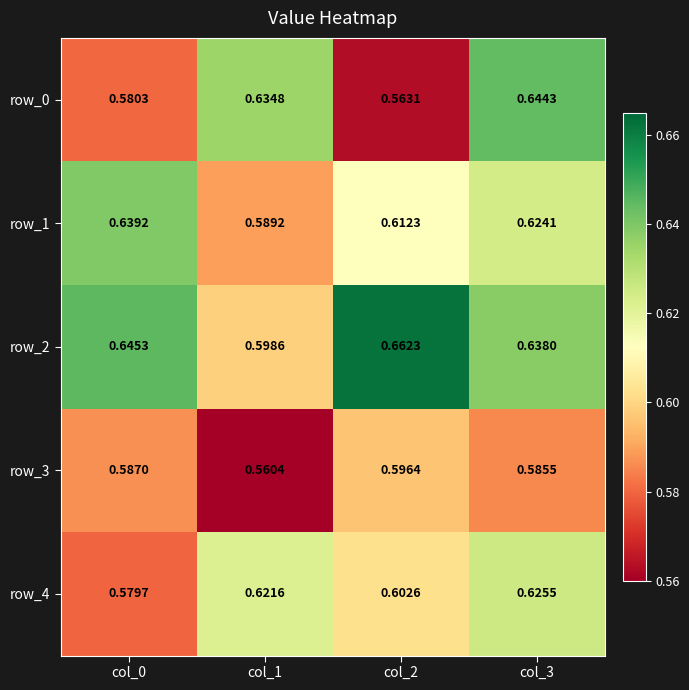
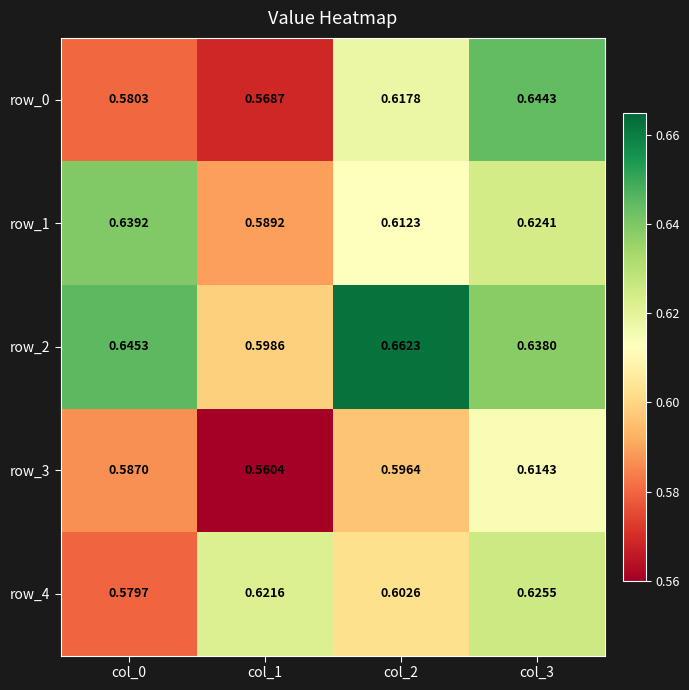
  {
    "row_0": {
      "col_0": 0.5803,
-     "col_1": 0.6348,
-     "col_2": 0.5631,
+     "col_1": 0.5687,
+     "col_2": 0.6178,
      "col_3": 0.6443
    },
    "row_1": {
      "col_0": 0.6392,
      "col_1": 0.5892,
      "col_2": 0.6123,
      "col_3": 0.6241
    },
    "row_2": {
      "col_0": 0.6453,
      "col_1": 0.5986,
      "col_2": 0.6623,
      "col_3": 0.6380
    },
    "row_3": {
      "col_0": 0.5870,
      "col_1": 0.5604,
      "col_2": 0.5964,
-     "col_3": 0.5855
+     "col_3": 0.6143
    },
    "row_4": {
      "col_0": 0.5797,
      "col_1": 0.6216,
      "col_2": 0.6026,
      "col_3": 0.6255
    }
  }
